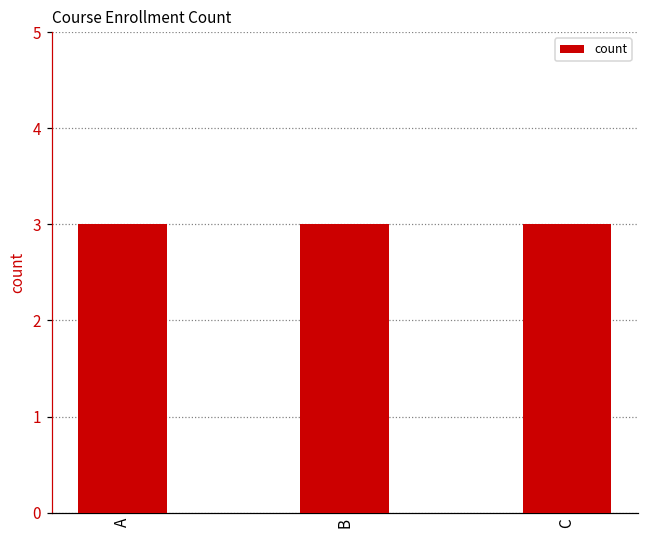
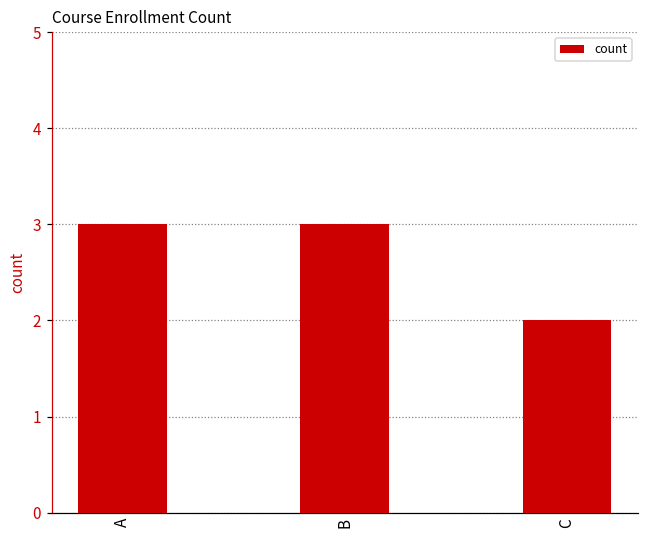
  {
    "A": 3,
    "B": 3,
-   "C": 3
+   "C": 2
  }
